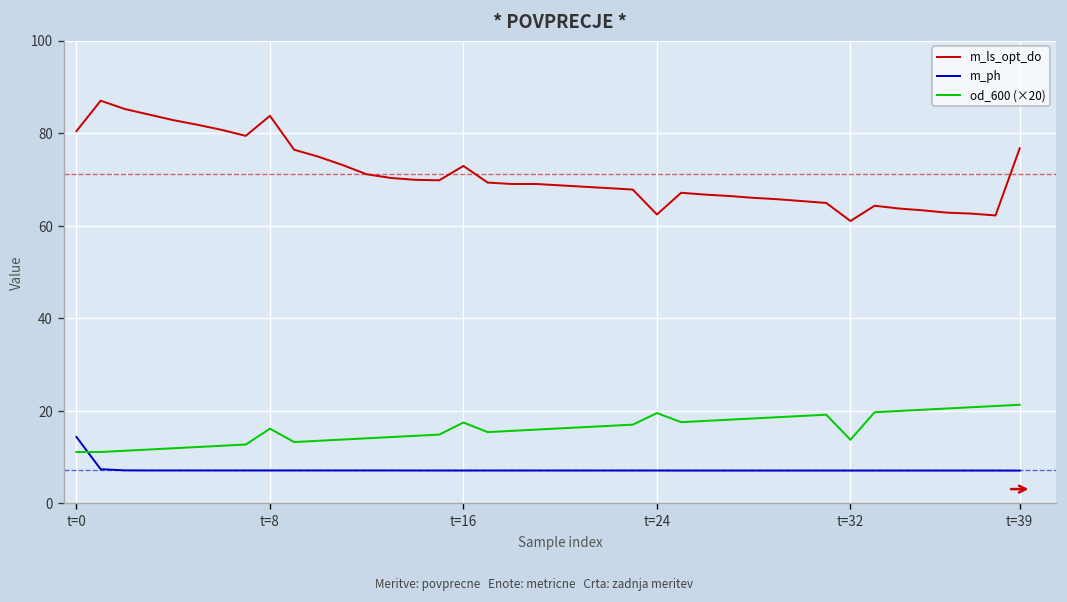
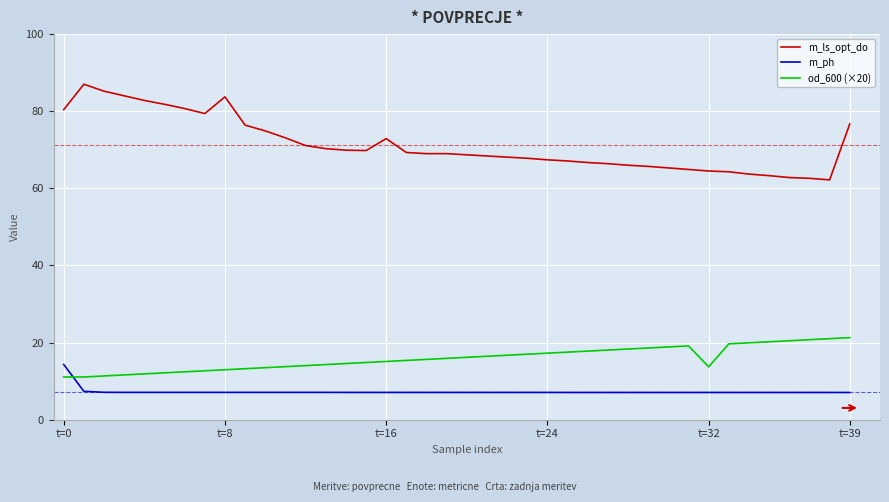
  {
    "m_ls_opt_do": {
      "t=0": 80,
      "t=8": 84,
      "t=16": 73,
-     "t=24": 62,
-     "t=32": 61,
+     "t=24": 67,
+     "t=32": 65,
      "t=39": 77
    },
    "m_ph": {
      "t=0": 14,
      "t=8": 7,
      "t=16": 7,
      "t=24": 7,
      "t=32": 7,
      "t=39": 7
    },
    "od_600 (×20)": {
      "t=0": 11,
-     "t=8": 16,
-     "t=16": 17,
-     "t=24": 19,
+     "t=8": 13,
+     "t=16": 15,
+     "t=24": 17,
      "t=32": 14,
      "t=39": 21
    }
  }
